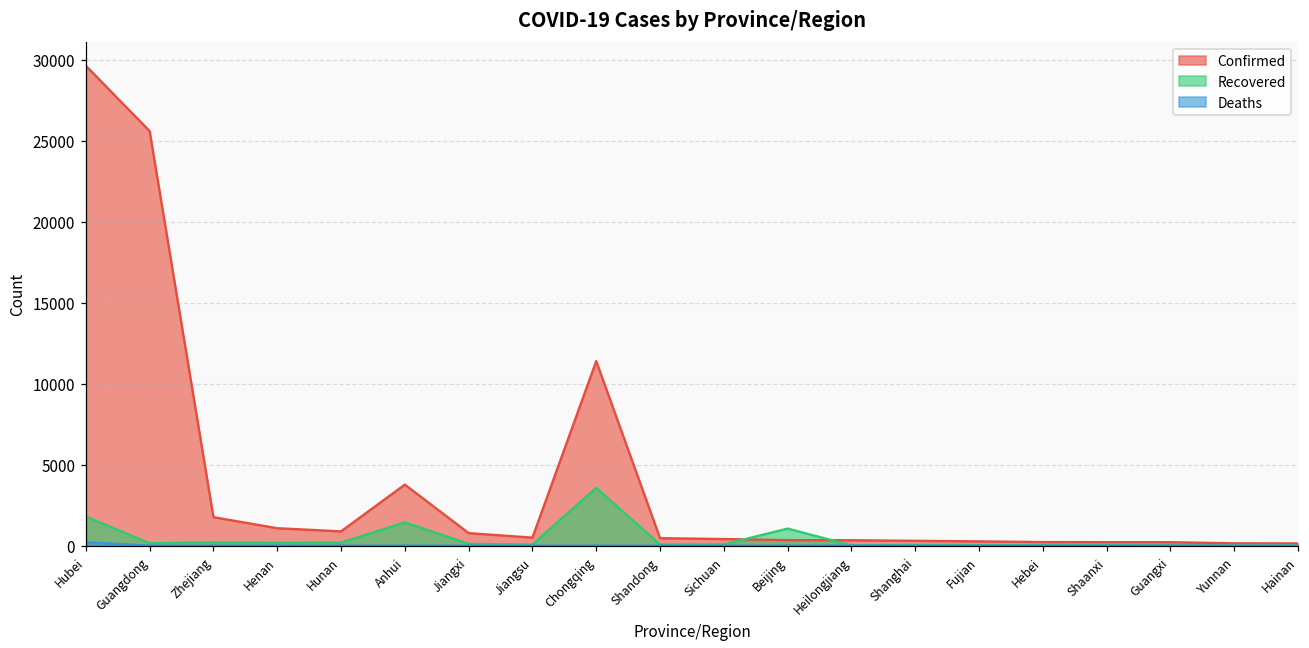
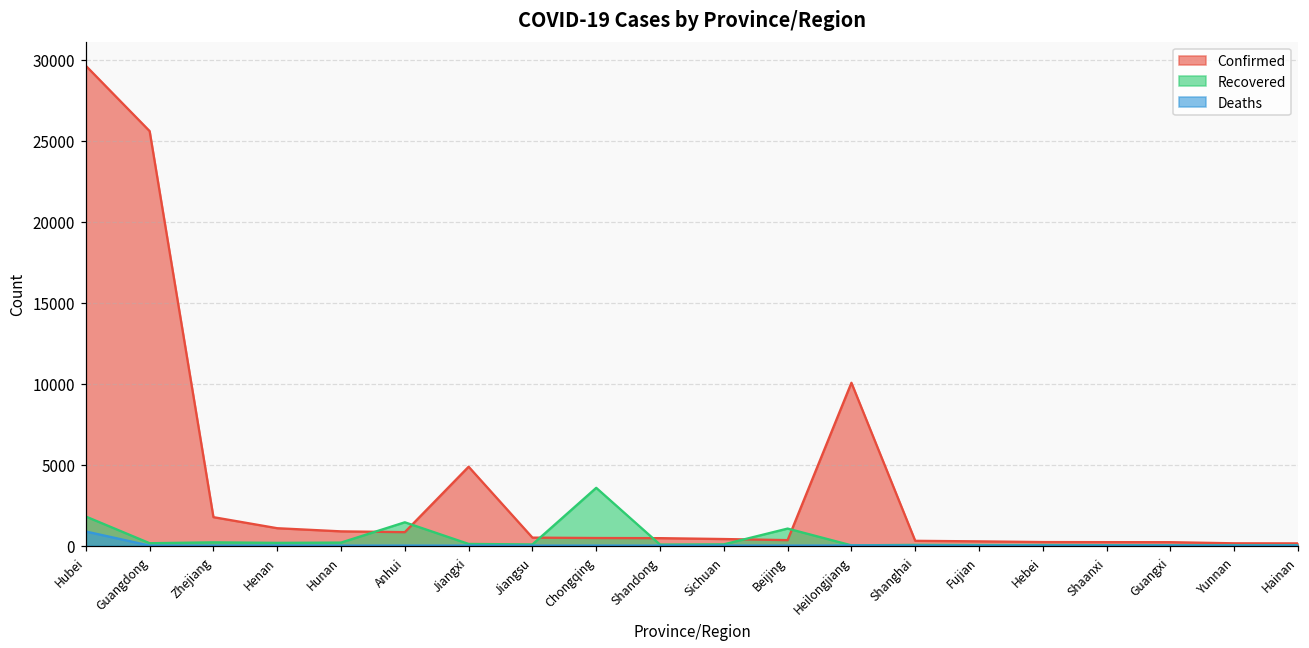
  {
    "Confirmed": {
      "Hubei": 29600,
      "Guangdong": 25600,
      "Zhejiang": 1800,
      "Henan": 1100,
      "Hunan": 900,
-     "Anhui": 3800,
-     "Jiangxi": 800,
+     "Anhui": 800,
+     "Jiangxi": 4900,
      "Jiangsu": 500,
-     "Chongqing": 11400,
+     "Chongqing": 500,
      "Shandong": 500,
      "Sichuan": 400,
      "Beijing": 300,
-     "Heilongjiang": 300,
+     "Heilongjiang": 10100,
      "Shanghai": 300,
      "Fujian": 300,
      "Hebei": 200,
      "Shaanxi": 200,
      "Guangxi": 200
    },
    "Recovered": {
      "Hubei": 1800,
      "Zhejiang": 200,
      "Hunan": 200,
      "Anhui": 1400,
      "Chongqing": 3600,
      "Beijing": 1100
    },
    "Deaths": {
-     "Hubei": 200,
+     "Hubei": 900,
      "Zhejiang": 0,
      "Hunan": 0,
      "Anhui": 0,
      "Chongqing": 0,
      "Beijing": 0
    }
  }
